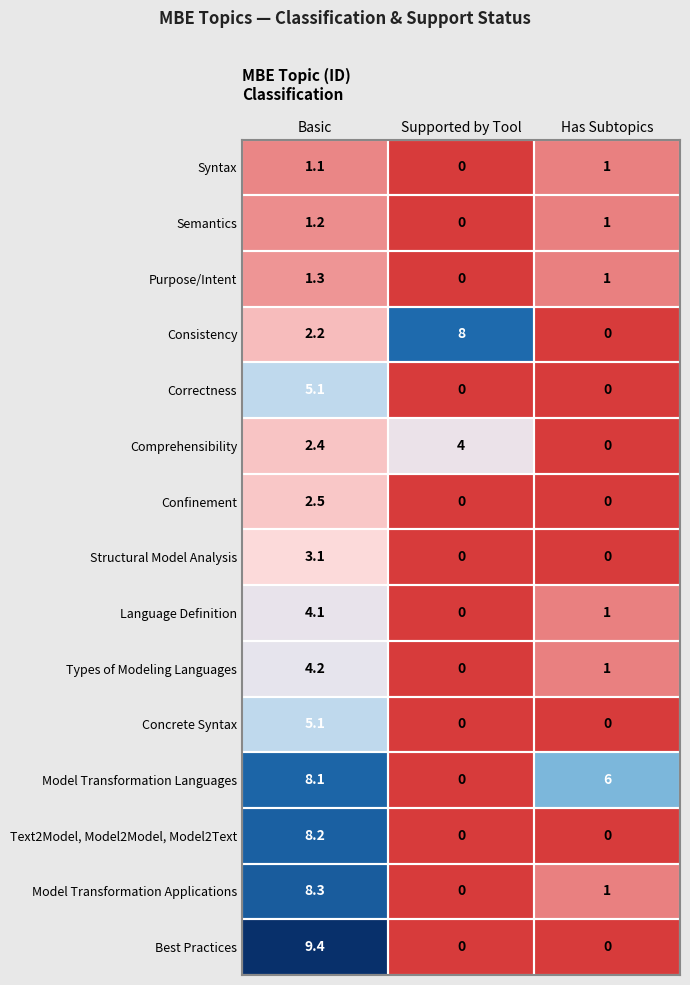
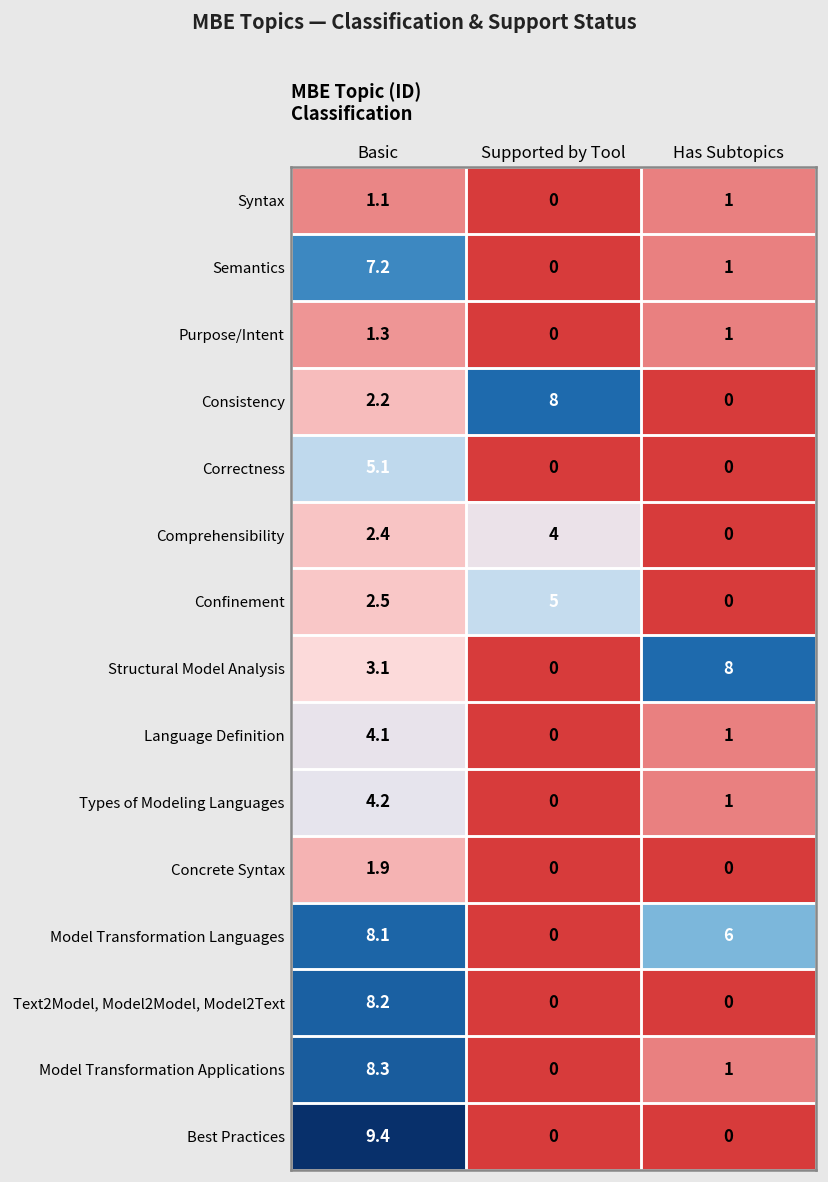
  {
    "Syntax": {
      "Basic": 1.1,
      "Supported by Tool": 0,
      "Has Subtopics": 1
    },
    "Semantics": {
-     "Basic": 1.2,
+     "Basic": 7.2,
      "Supported by Tool": 0,
      "Has Subtopics": 1
    },
    "Purpose/Intent": {
      "Basic": 1.3,
      "Supported by Tool": 0,
      "Has Subtopics": 1
    },
    "Consistency": {
      "Basic": 2.2,
      "Supported by Tool": 8,
      "Has Subtopics": 0
    },
    "Correctness": {
      "Basic": 5.1,
      "Supported by Tool": 0,
      "Has Subtopics": 0
    },
    "Comprehensibility": {
      "Basic": 2.4,
      "Supported by Tool": 4,
      "Has Subtopics": 0
    },
    "Confinement": {
      "Basic": 2.5,
-     "Supported by Tool": 0,
+     "Supported by Tool": 5,
      "Has Subtopics": 0
    },
    "Structural Model Analysis": {
      "Basic": 3.1,
      "Supported by Tool": 0,
-     "Has Subtopics": 0
+     "Has Subtopics": 8
    },
    "Language Definition": {
      "Basic": 4.1,
      "Supported by Tool": 0,
      "Has Subtopics": 1
    },
    "Types of Modeling Languages": {
      "Basic": 4.2,
      "Supported by Tool": 0,
      "Has Subtopics": 1
    },
    "Concrete Syntax": {
-     "Basic": 5.1,
+     "Basic": 1.9,
      "Supported by Tool": 0,
      "Has Subtopics": 0
    },
    "Model Transformation Languages": {
      "Basic": 8.1,
      "Supported by Tool": 0,
      "Has Subtopics": 6
    },
    "Text2Model, Model2Model, Model2Text": {
      "Basic": 8.2,
      "Supported by Tool": 0,
      "Has Subtopics": 0
    },
    "Model Transformation Applications": {
      "Basic": 8.3,
      "Supported by Tool": 0,
      "Has Subtopics": 1
    },
    "Best Practices": {
      "Basic": 9.4,
      "Supported by Tool": 0,
      "Has Subtopics": 0
    }
  }
